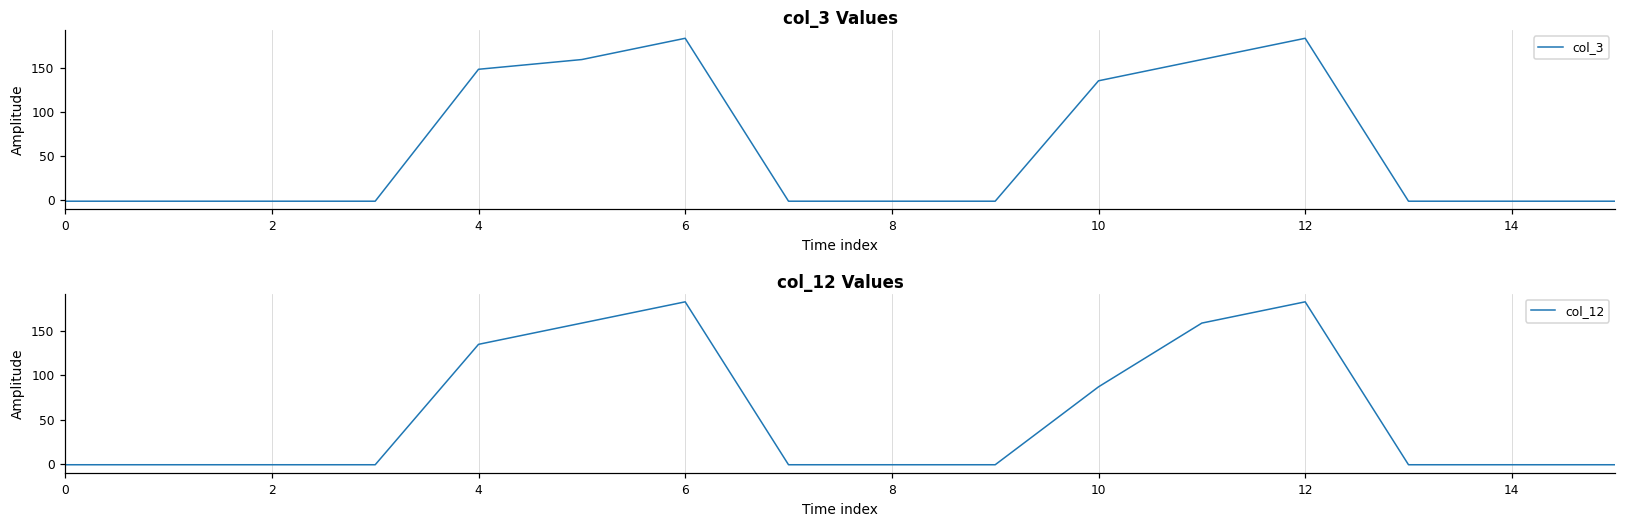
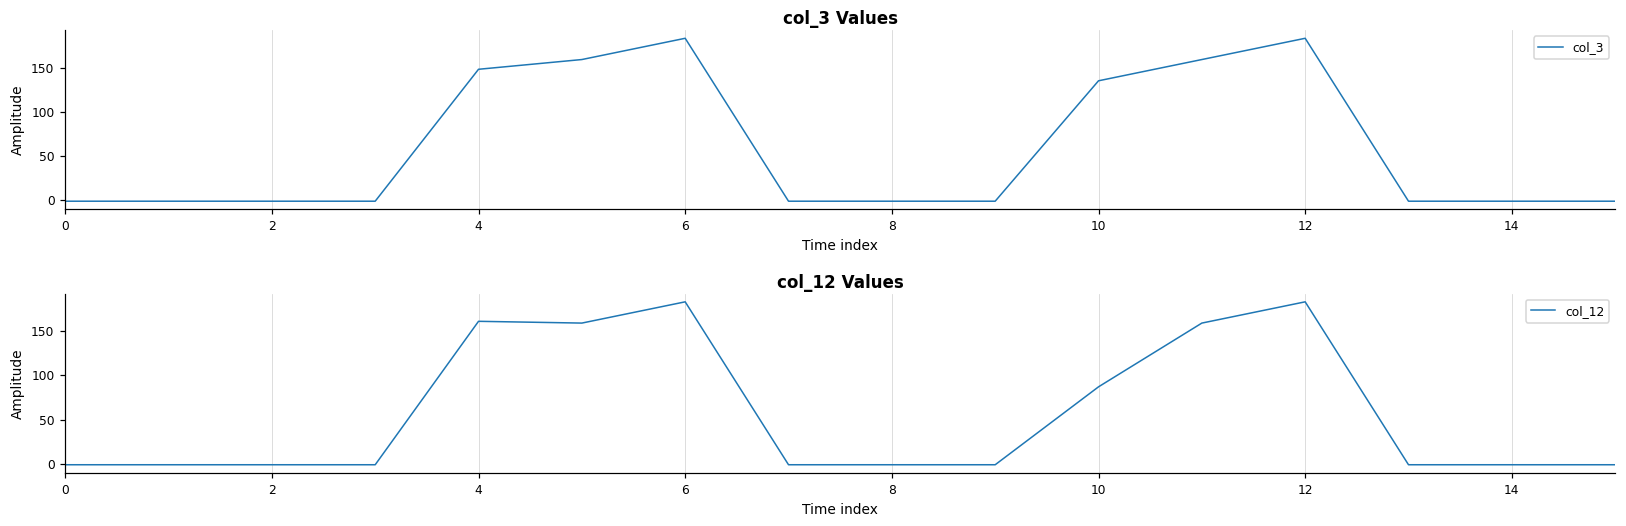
  {
    "col_3 Values": {
      "0": 0,
      "2": 0,
      "4": 150,
      "6": 180,
      "8": 0,
      "10": 140,
      "12": 180,
      "14": 0
    },
    "col_12 Values": {
      "0": 0,
      "2": 0,
-     "4": 140,
+     "4": 160,
      "6": 180,
      "8": 0,
      "10": 90,
      "12": 180,
      "14": 0
    }
  }
